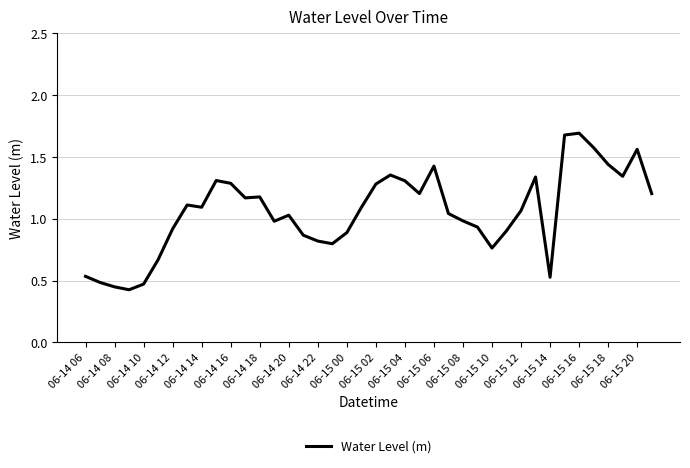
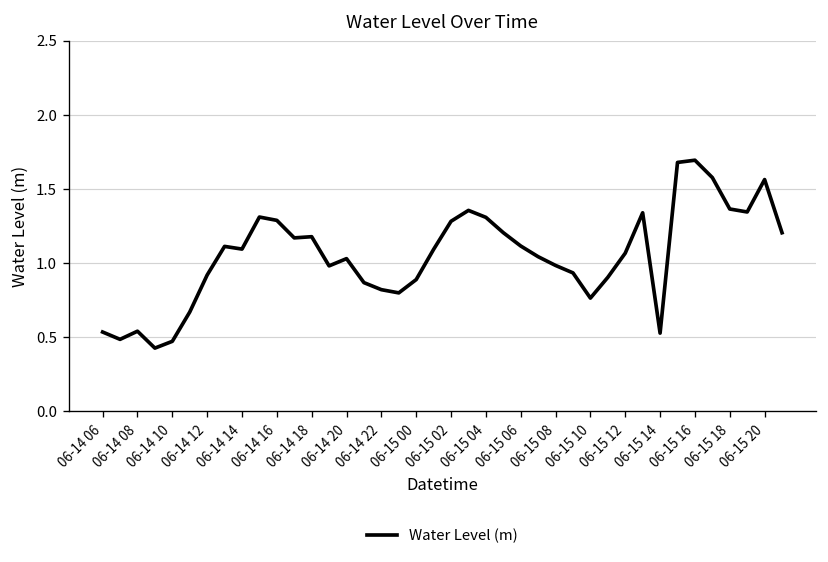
  {
    "06-14 06": 0.53,
-   "06-14 08": 0.45,
+   "06-14 08": 0.54,
    "06-14 10": 0.47,
    "06-14 12": 0.92,
    "06-14 14": 1.09,
    "06-14 16": 1.29,
    "06-14 18": 1.18,
    "06-14 20": 1.03,
    "06-14 22": 0.82,
    "06-15 00": 0.89,
    "06-15 02": 1.28,
    "06-15 04": 1.31,
-   "06-15 06": 1.43,
+   "06-15 06": 1.11,
    "06-15 08": 0.98,
    "06-15 10": 0.76,
    "06-15 12": 1.07,
    "06-15 14": 0.53,
    "06-15 16": 1.69,
-   "06-15 18": 1.44,
+   "06-15 18": 1.36,
    "06-15 20": 1.56
  }
